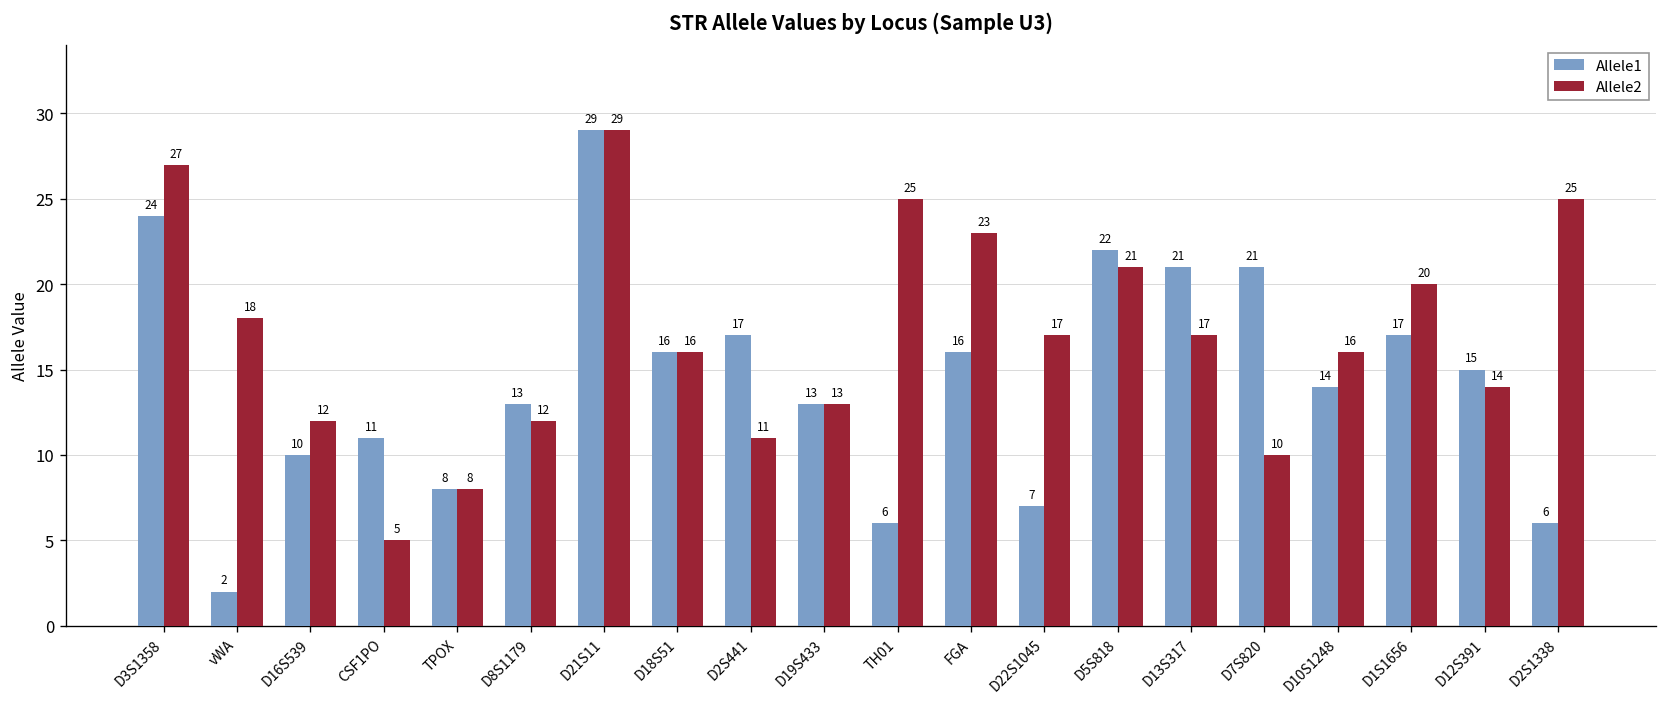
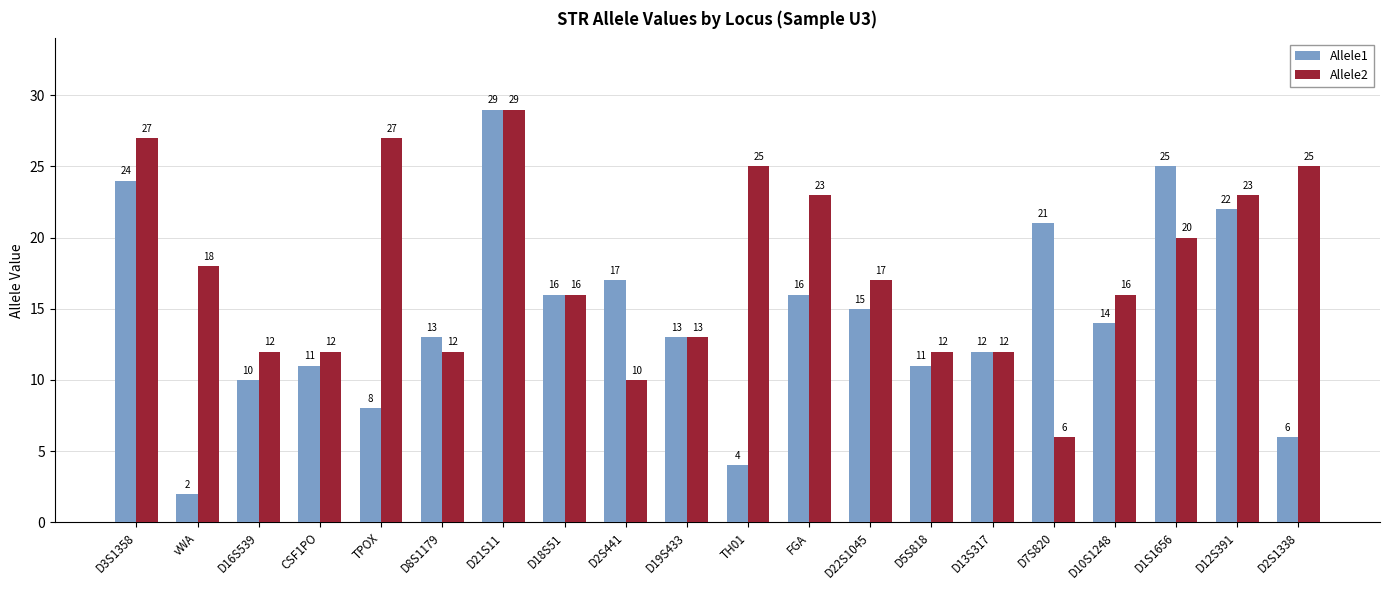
  {
    "Allele1": {
      "D3S1358": 24,
      "vWA": 2,
      "D16S539": 10,
      "CSF1PO": 11,
      "TPOX": 8,
      "D8S1179": 13,
      "D21S11": 29,
      "D18S51": 16,
      "D2S441": 17,
      "D19S433": 13,
-     "TH01": 6,
+     "TH01": 4,
      "FGA": 16,
-     "D22S1045": 7,
-     "D5S818": 22,
-     "D13S317": 21,
+     "D22S1045": 15,
+     "D5S818": 11,
+     "D13S317": 12,
      "D7S820": 21,
      "D10S1248": 14,
-     "D1S1656": 17,
-     "D12S391": 15,
+     "D1S1656": 25,
+     "D12S391": 22,
      "D2S1338": 6
    },
    "Allele2": {
      "D3S1358": 27,
      "vWA": 18,
      "D16S539": 12,
-     "CSF1PO": 5,
-     "TPOX": 8,
+     "CSF1PO": 12,
+     "TPOX": 27,
      "D8S1179": 12,
      "D21S11": 29,
      "D18S51": 16,
-     "D2S441": 11,
+     "D2S441": 10,
      "D19S433": 13,
      "TH01": 25,
      "FGA": 23,
      "D22S1045": 17,
-     "D5S818": 21,
-     "D13S317": 17,
-     "D7S820": 10,
+     "D5S818": 12,
+     "D13S317": 12,
+     "D7S820": 6,
      "D10S1248": 16,
      "D1S1656": 20,
-     "D12S391": 14,
+     "D12S391": 23,
      "D2S1338": 25
    }
  }
